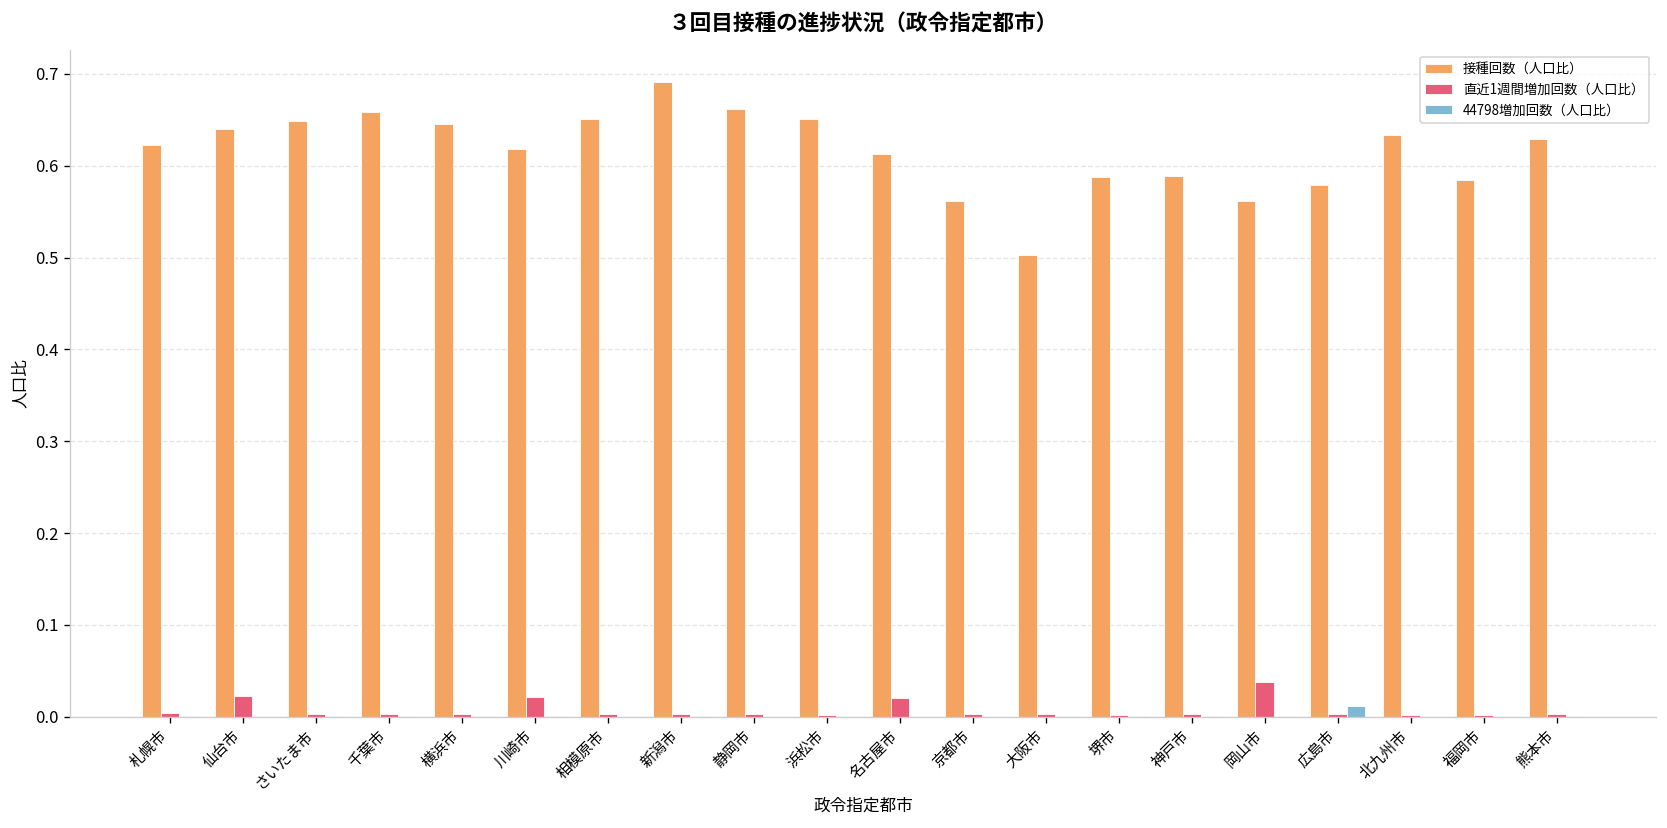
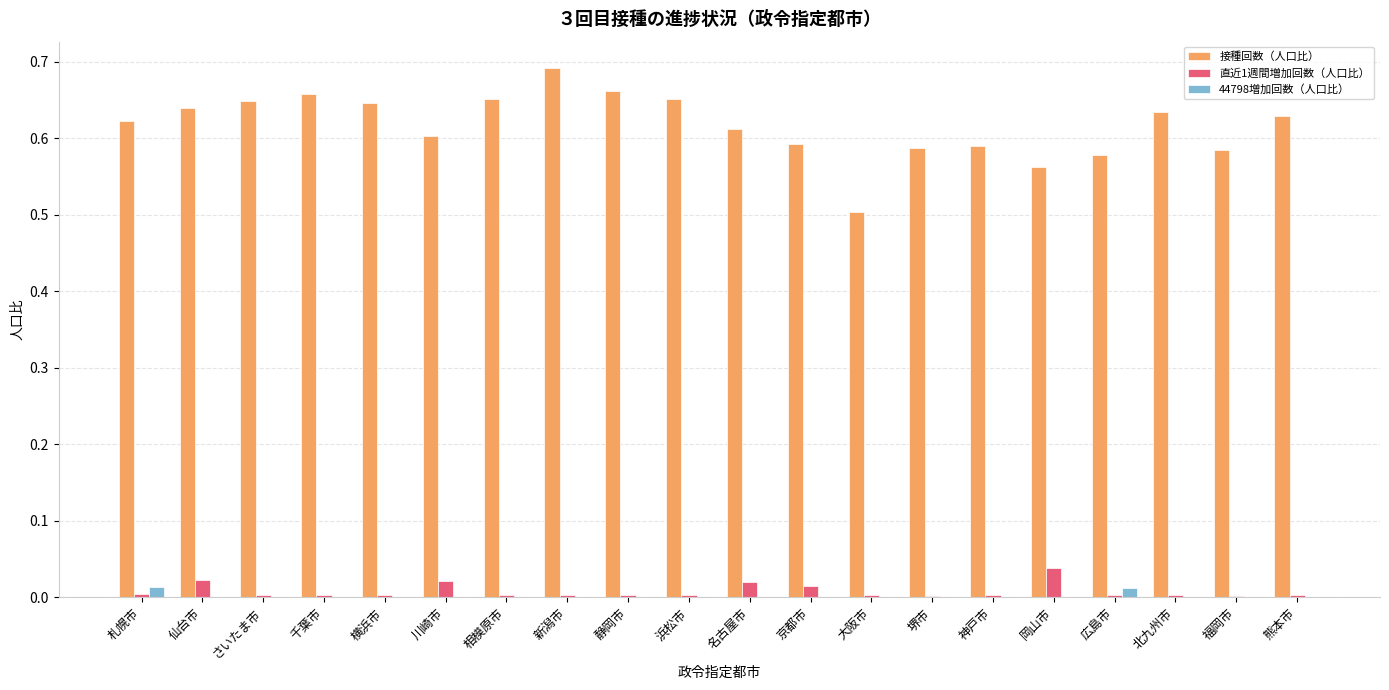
  {
    "接種回数（人口比）": {
      "札幌市": 0.62,
      "仙台市": 0.64,
      "さいたま市": 0.65,
      "千葉市": 0.66,
      "横浜市": 0.65,
-     "川崎市": 0.62,
+     "川崎市": 0.60,
      "相模原市": 0.65,
      "新潟市": 0.69,
      "静岡市": 0.66,
      "浜松市": 0.65,
      "名古屋市": 0.61,
-     "京都市": 0.56,
+     "京都市": 0.59,
      "大阪市": 0.50,
      "堺市": 0.59,
      "神戸市": 0.59,
      "岡山市": 0.56,
      "広島市": 0.58,
      "北九州市": 0.63,
      "福岡市": 0.58,
      "熊本市": 0.63
    },
    "直近1週間増加回数（人口比）": {
      "札幌市": 0.00,
      "仙台市": 0.02,
      "川崎市": 0.02,
      "名古屋市": 0.02,
-     "京都市": 0.00,
+     "京都市": 0.01,
      "岡山市": 0.04
    },
    "44798増加回数（人口比）": {
-     "札幌市": 0.00,
+     "札幌市": 0.01,
      "広島市": 0.01
    }
  }
